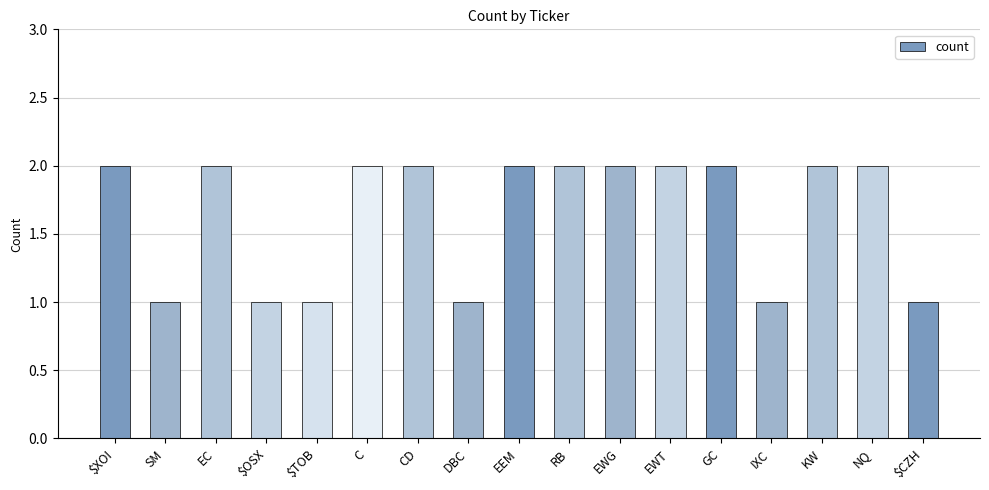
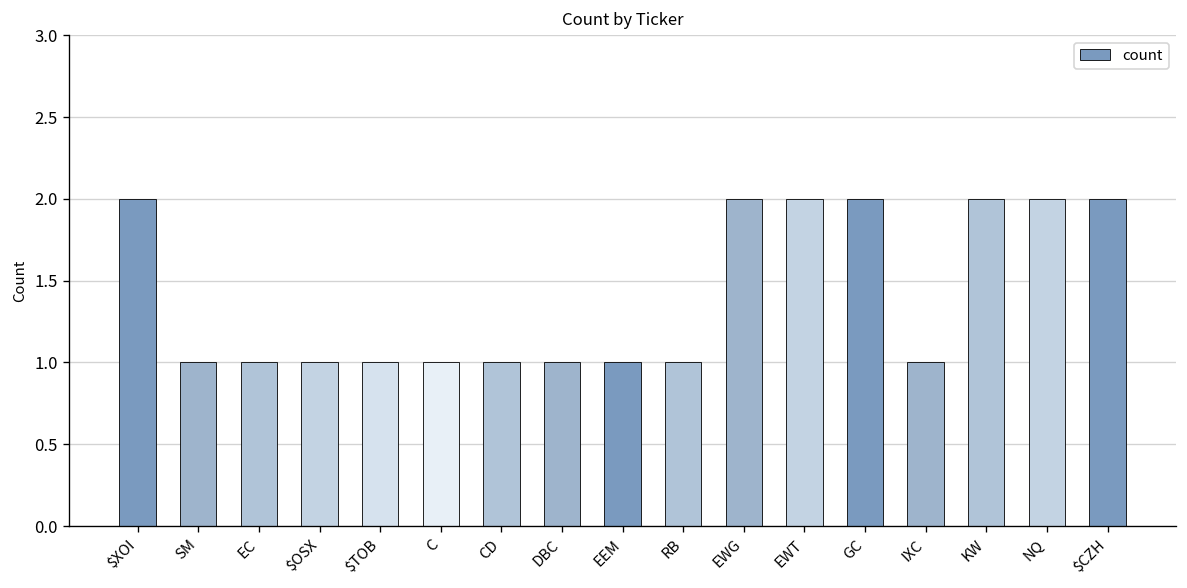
  {
    "$XOI": 2,
    "SM": 1,
-   "EC": 2,
+   "EC": 1,
    "$OSX": 1,
    "$TOB": 1,
-   "C": 2,
-   "CD": 2,
+   "C": 1,
+   "CD": 1,
    "DBC": 1,
-   "EEM": 2,
-   "RB": 2,
+   "EEM": 1,
+   "RB": 1,
    "EWG": 2,
    "EWT": 2,
    "GC": 2,
    "IXC": 1,
    "KW": 2,
    "NQ": 2,
-   "$CZH": 1
+   "$CZH": 2
  }
